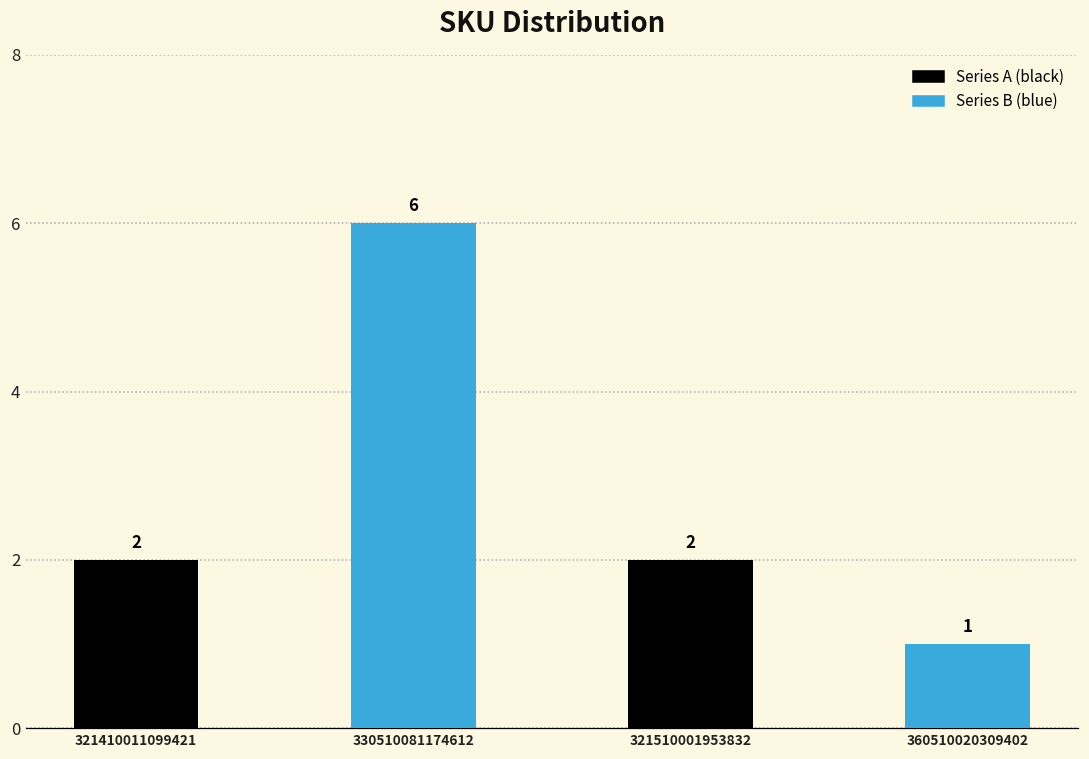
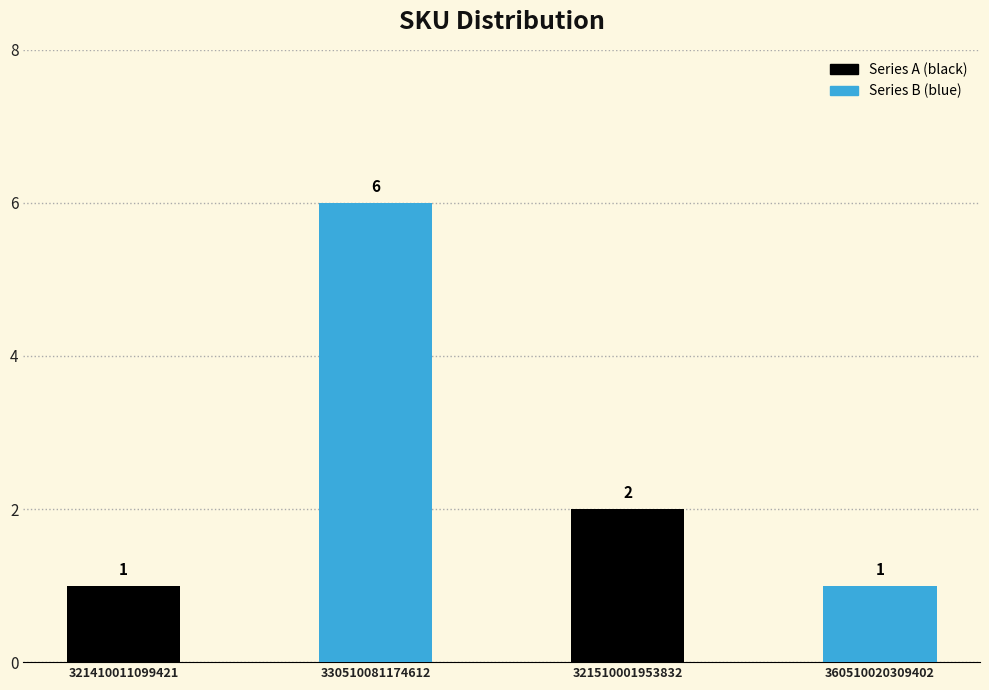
  {
-   "321410011099421": 2,
+   "321410011099421": 1,
    "330510081174612": 6,
    "321510001953832": 2,
    "360510020309402": 1
  }
